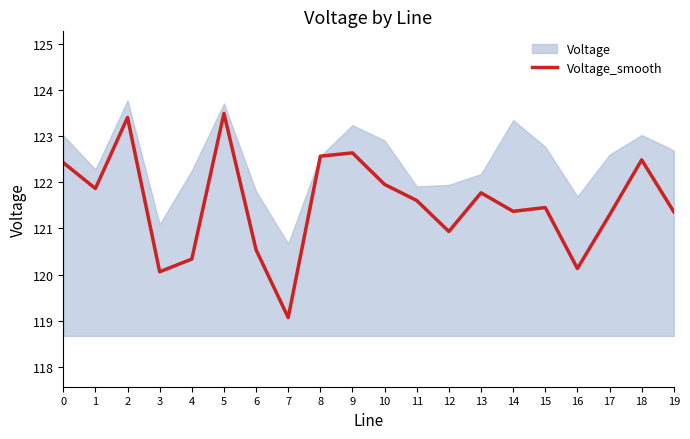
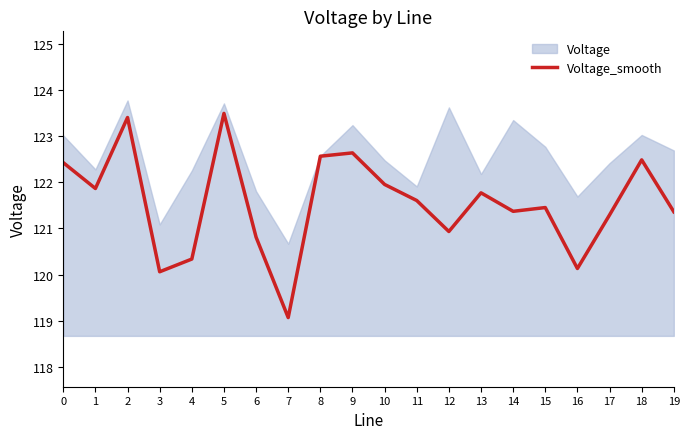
  {
    "Voltage_smooth": {
      "0": 122.4,
      "1": 121.9,
      "2": 123.4,
      "3": 120.1,
      "4": 120.3,
      "5": 123.5,
-     "6": 120.5,
+     "6": 120.8,
      "7": 119.1,
      "9": 122.6,
      "10": 122.0,
      "11": 121.6,
      "12": 120.9,
      "13": 121.8,
      "14": 121.4,
      "15": 121.5,
      "16": 120.1,
      "17": 121.3,
      "18": 122.5,
      "19": 121.4
    },
    "Voltage": {
      "0": 123.0,
      "1": 122.3,
      "2": 123.8,
      "3": 121.1,
      "4": 122.3,
      "5": 123.7,
      "6": 121.8,
      "7": 120.7,
      "9": 123.2,
-     "10": 122.9,
+     "10": 122.5,
      "11": 121.9,
-     "12": 121.9,
+     "12": 123.6,
      "13": 122.2,
      "14": 123.4,
      "15": 122.8,
      "16": 121.7,
-     "17": 122.6,
+     "17": 122.4,
      "18": 123.0,
      "19": 122.7
    }
  }
